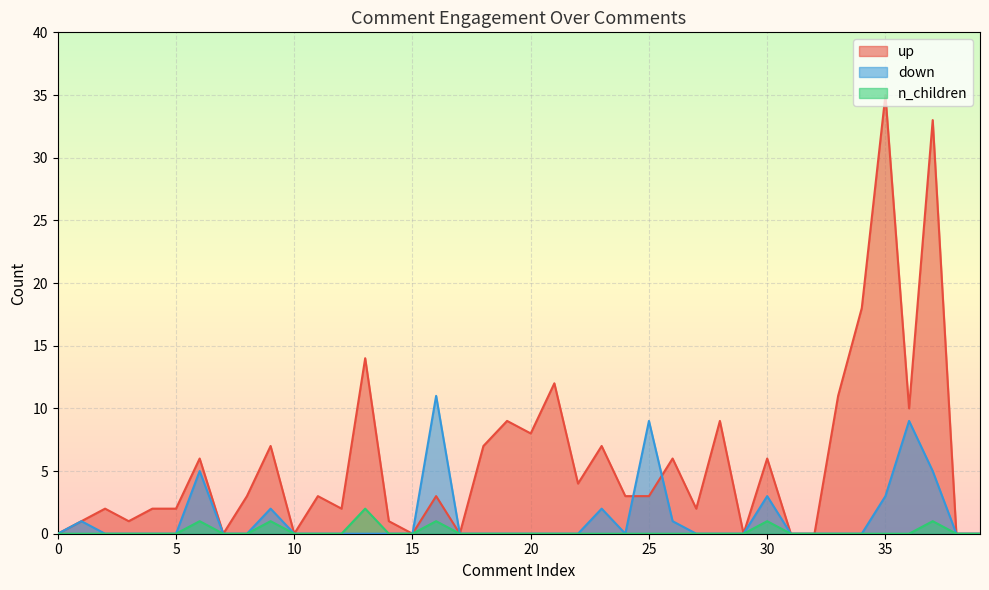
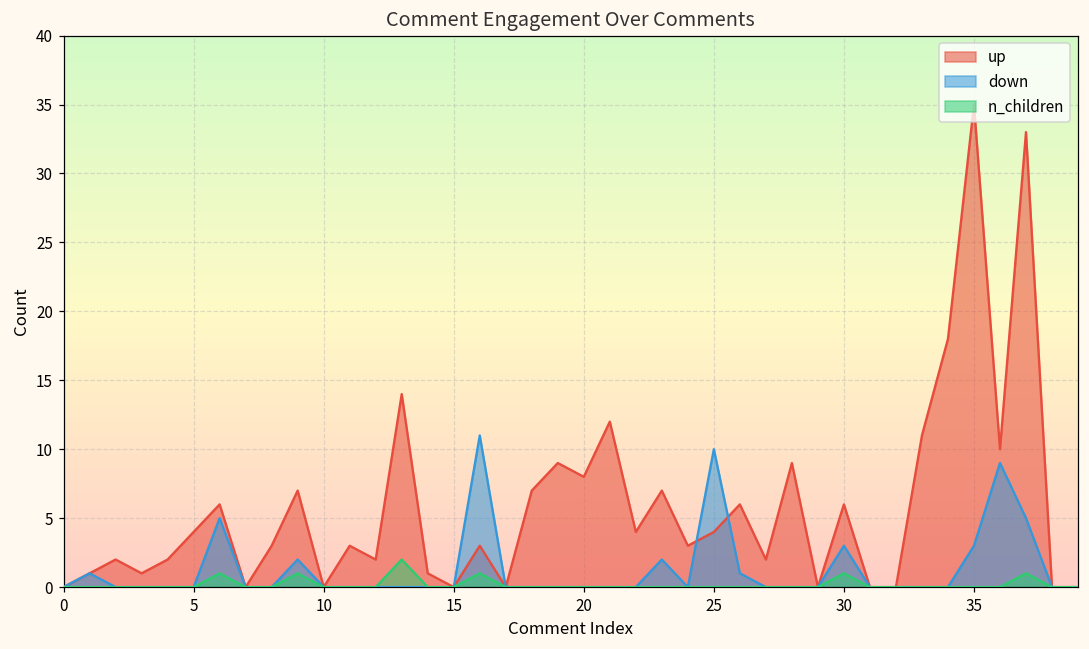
  {
    "up": {
-     "5": 2,
+     "5": 4,
      "20": 8,
-     "25": 3,
+     "25": 4,
      "30": 6
    },
    "down": {
-     "25": 9,
+     "25": 10,
      "30": 3,
      "35": 3
    },
    "n_children": {
      "25": 0,
      "30": 1,
      "35": 0
    }
  }
